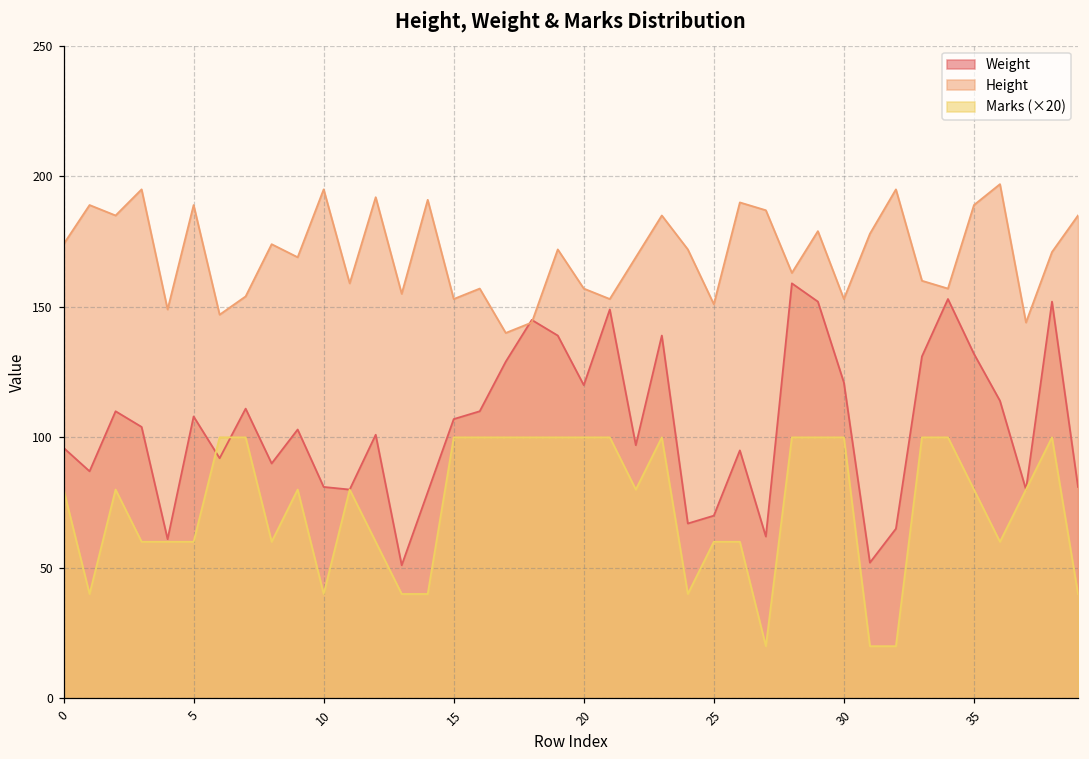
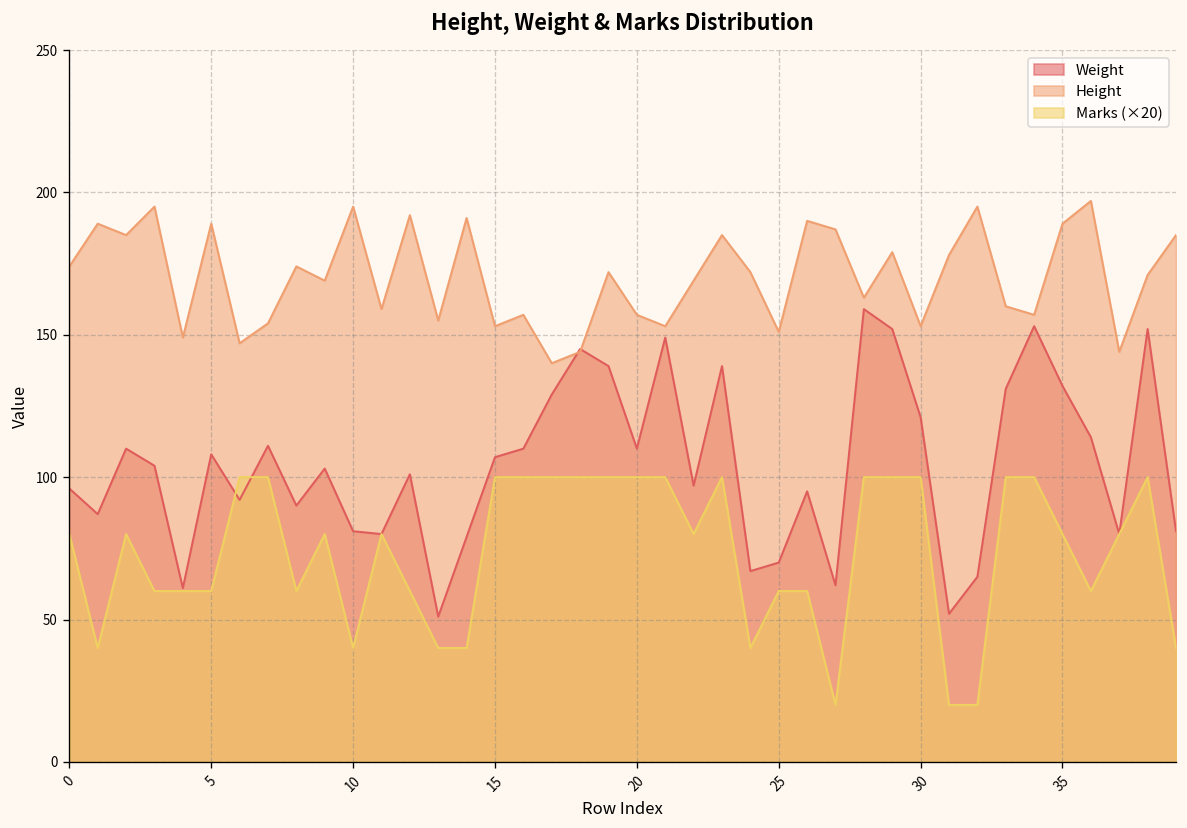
  {
    "Weight": {
      "0": 96,
      "5": 108,
      "10": 81,
      "15": 107,
-     "20": 120,
+     "20": 110,
      "25": 70,
      "30": 121,
      "35": 132
    }
  }
